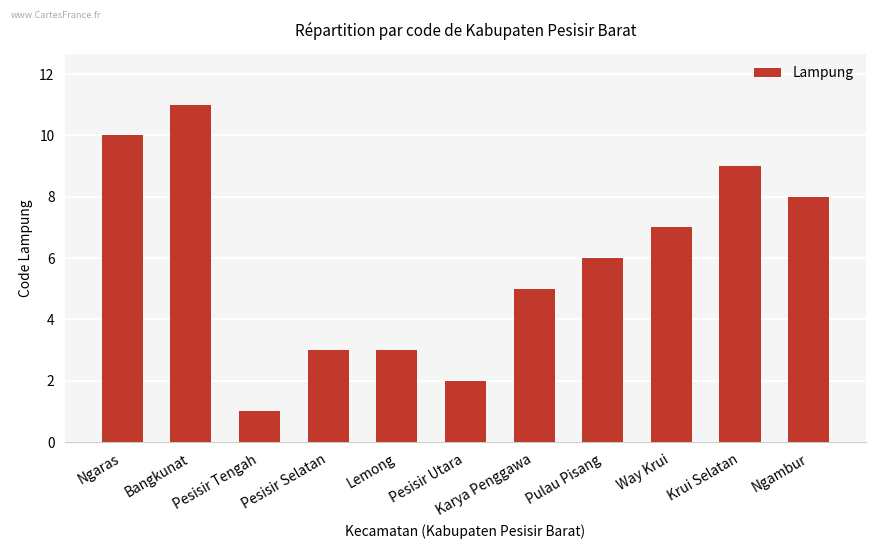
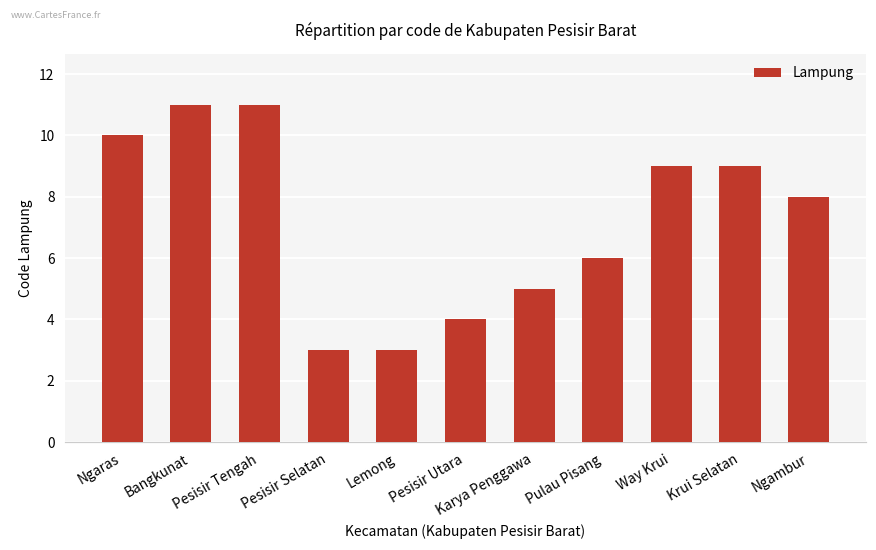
  {
    "Ngaras": 10,
    "Bangkunat": 11,
-   "Pesisir Tengah": 1,
+   "Pesisir Tengah": 11,
    "Pesisir Selatan": 3,
    "Lemong": 3,
-   "Pesisir Utara": 2,
+   "Pesisir Utara": 4,
    "Karya Penggawa": 5,
    "Pulau Pisang": 6,
-   "Way Krui": 7,
+   "Way Krui": 9,
    "Krui Selatan": 9,
    "Ngambur": 8
  }
